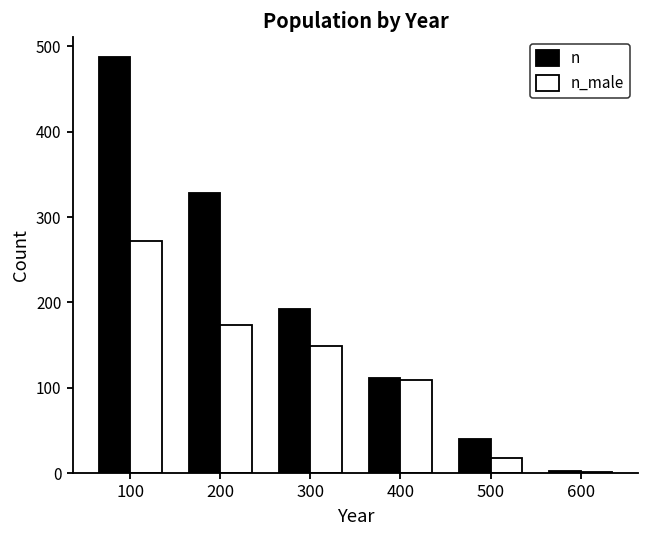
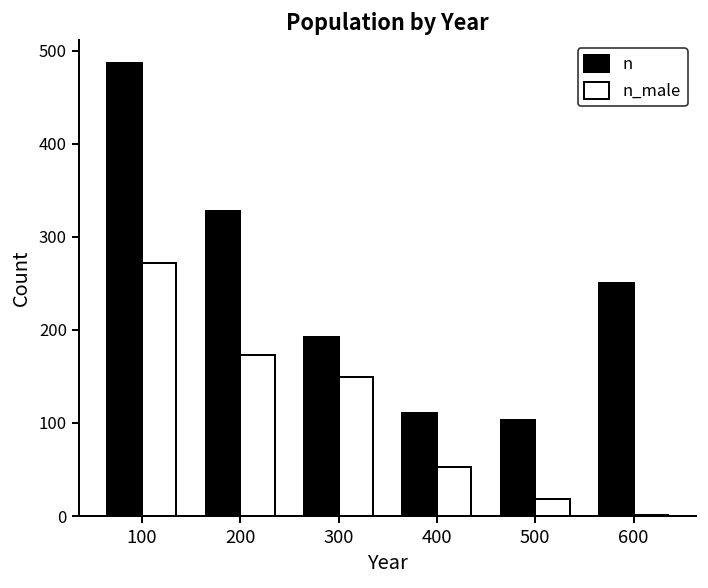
  {
    "n": {
      "100": 490,
      "200": 330,
      "300": 190,
      "400": 110,
-     "500": 40,
-     "600": 0
+     "500": 100,
+     "600": 250
    },
    "n_male": {
      "100": 270,
      "200": 170,
      "300": 150,
-     "400": 110,
+     "400": 50,
      "500": 20
    }
  }
